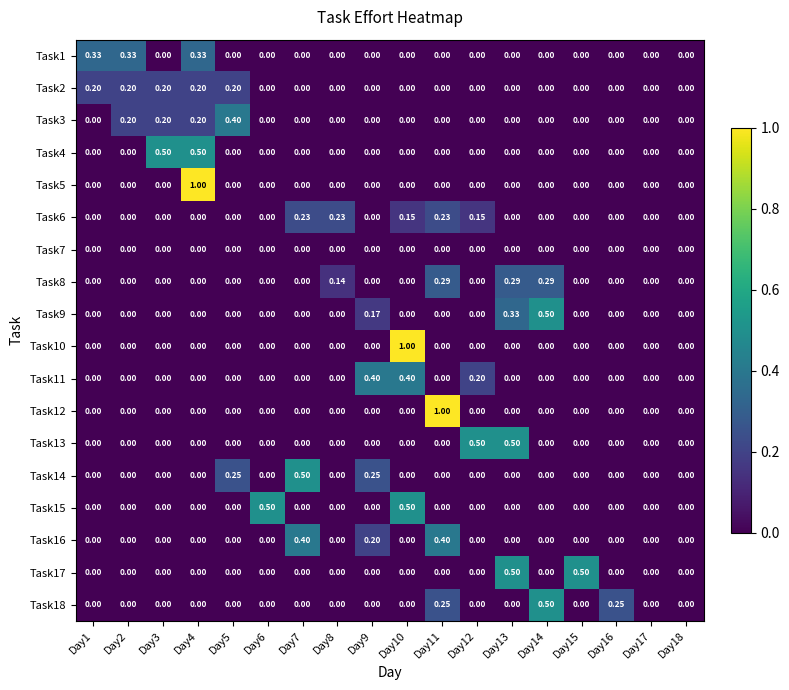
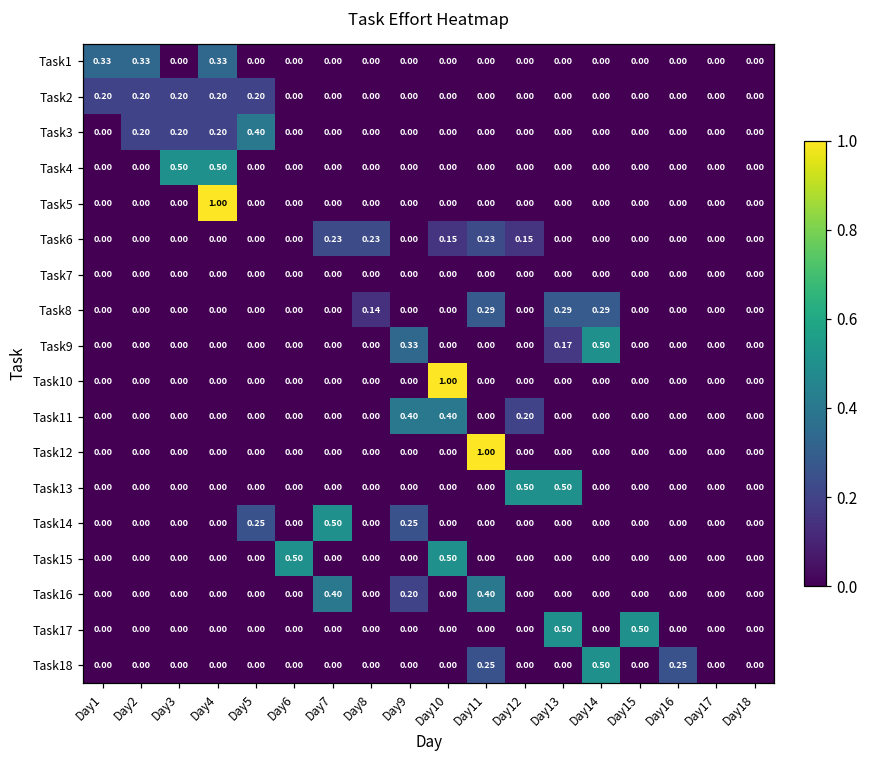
  {
    "Task9": {
      "Day1": 0.00,
      "Day2": 0.00,
      "Day3": 0.00,
      "Day4": 0.00,
      "Day5": 0.00,
      "Day6": 0.00,
      "Day7": 0.00,
      "Day8": 0.00,
-     "Day9": 0.17,
+     "Day9": 0.33,
      "Day10": 0.00,
      "Day11": 0.00,
      "Day12": 0.00,
-     "Day13": 0.33,
+     "Day13": 0.17,
      "Day14": 0.50,
      "Day15": 0.00,
      "Day16": 0.00,
      "Day17": 0.00,
      "Day18": 0.00
    }
  }
